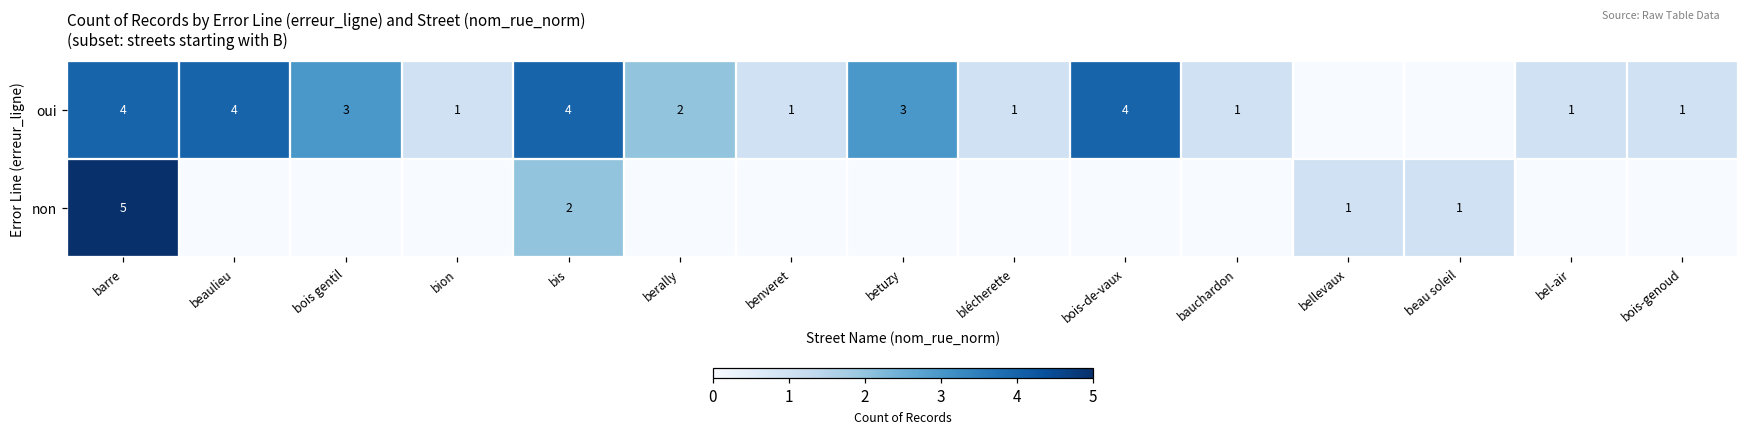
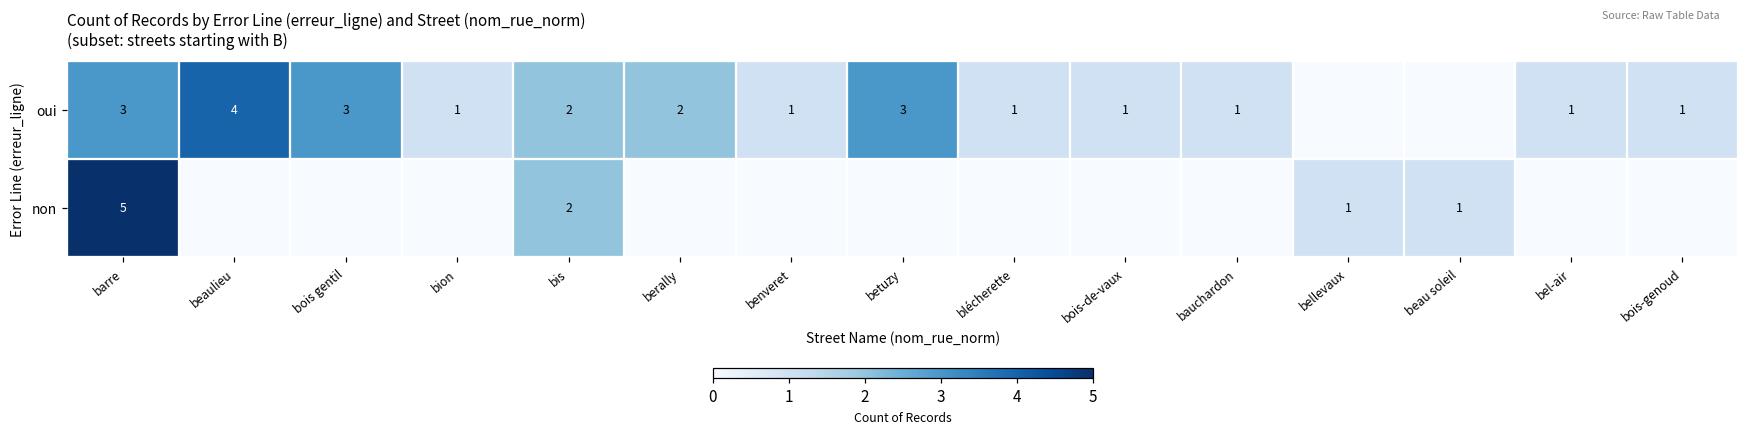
  {
    "oui": {
-     "barre": 4,
+     "barre": 3,
      "beaulieu": 4,
      "bois gentil": 3,
      "bion": 1,
-     "bis": 4,
+     "bis": 2,
      "berally": 2,
      "benveret": 1,
      "betuzy": 3,
      "blécherette": 1,
-     "bois-de-vaux": 4,
+     "bois-de-vaux": 1,
      "bauchardon": 1,
      "bel-air": 1,
      "bois-genoud": 1
    },
    "non": {
      "barre": 5,
      "bis": 2,
      "bellevaux": 1,
      "beau soleil": 1
    }
  }
